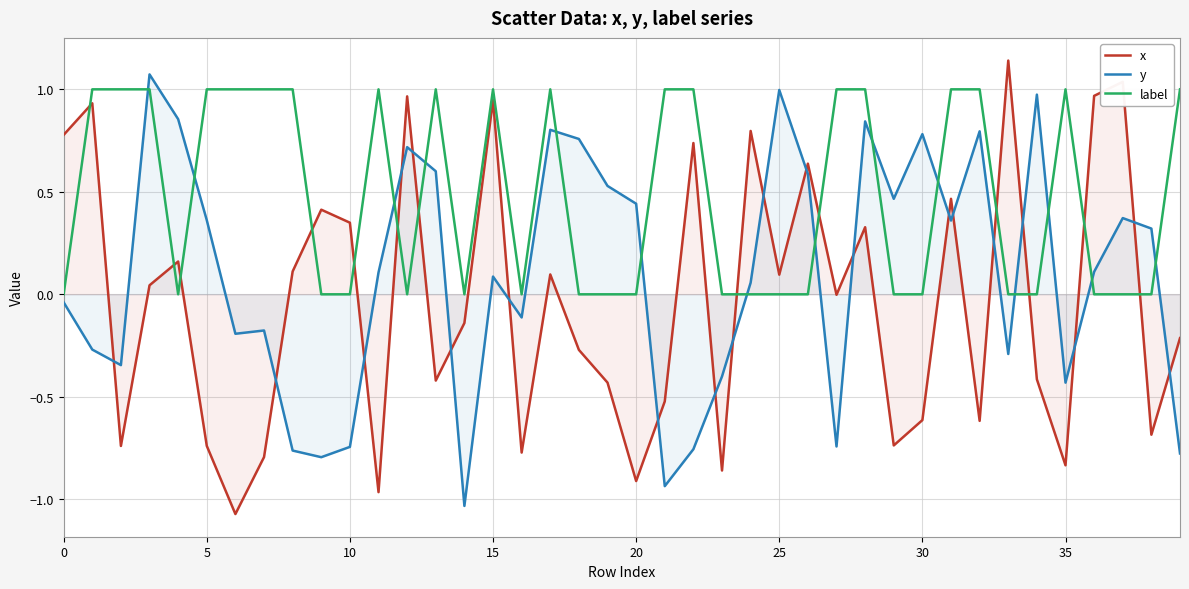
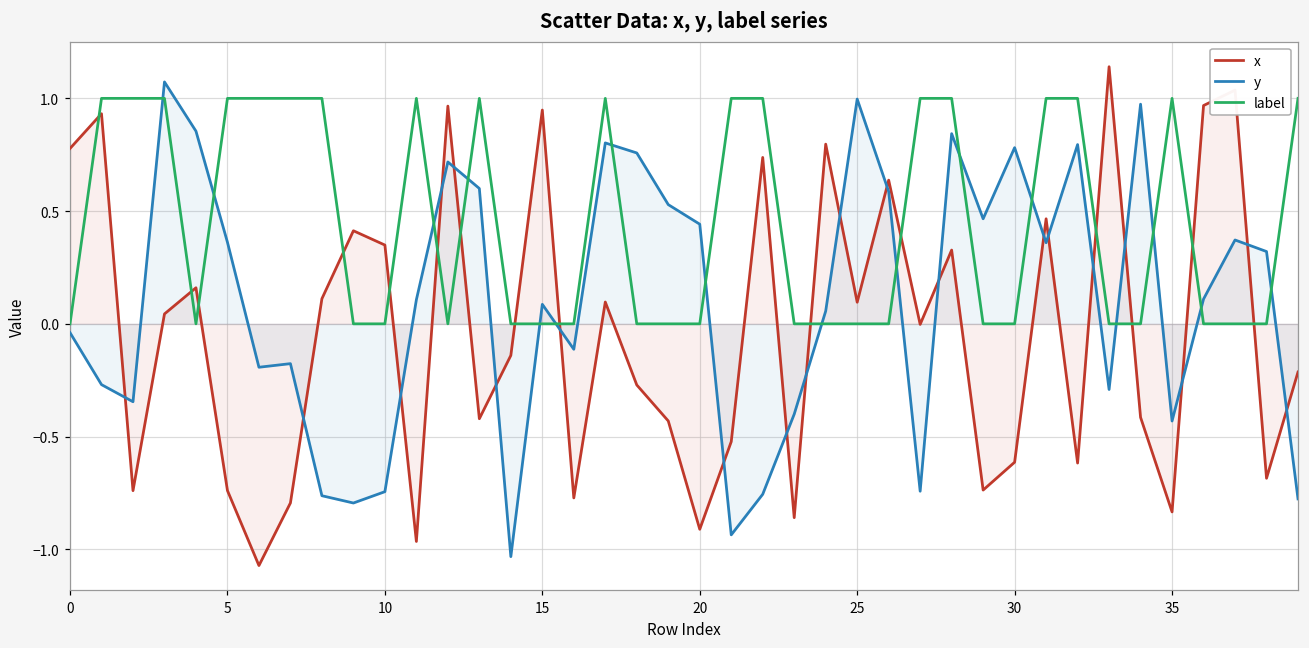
  {
    "label": {
      "5": 1,
-     "15": 1,
+     "15": 0,
      "25": 0,
      "35": 1
    }
  }
